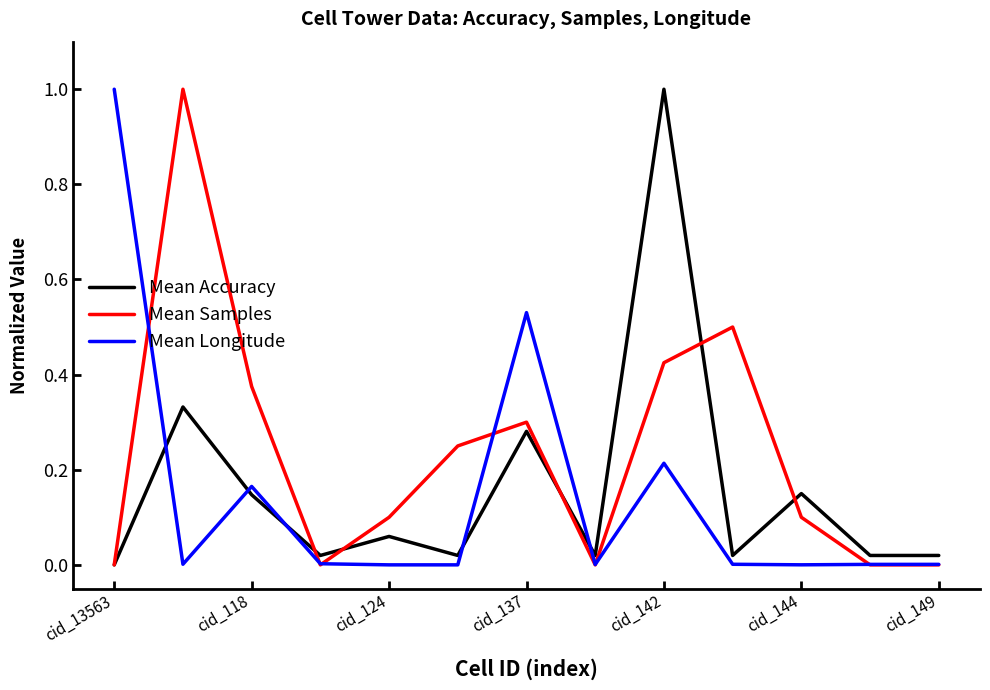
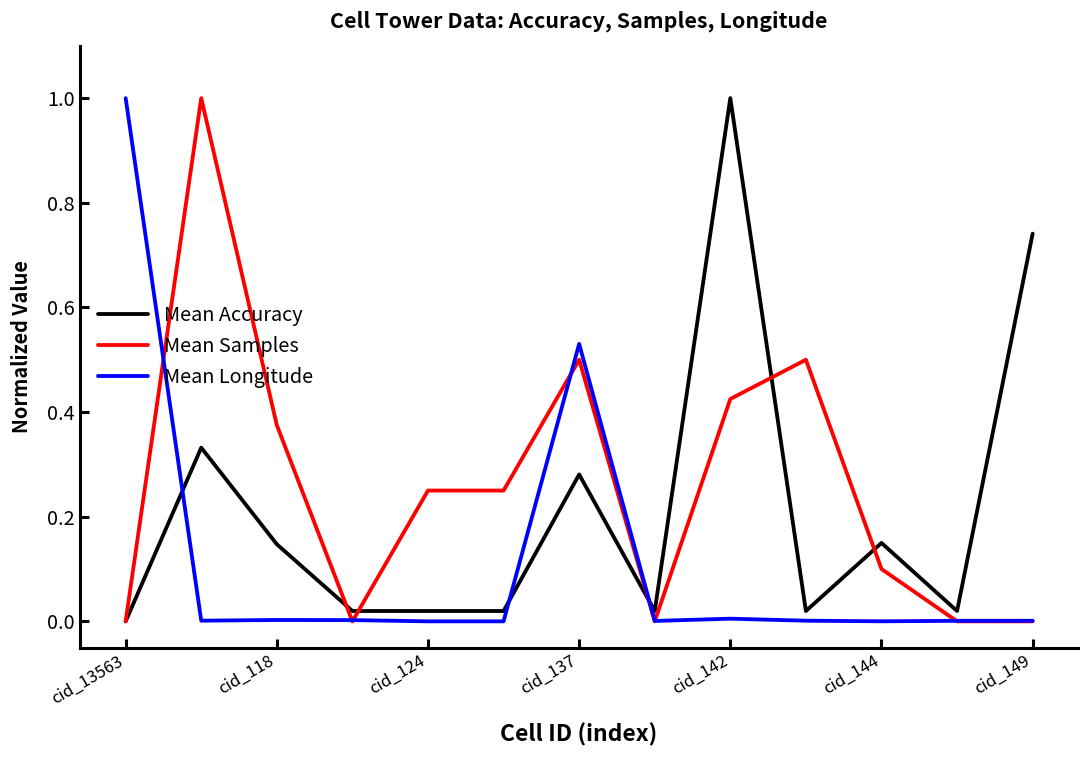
  {
    "Mean Accuracy": {
      "cid_118": 0.15,
-     "cid_124": 0.06,
+     "cid_124": 0.02,
      "cid_137": 0.28,
      "cid_142": 1.00,
      "cid_144": 0.15,
-     "cid_149": 0.02
+     "cid_149": 0.74
    },
    "Mean Samples": {
      "cid_118": 0.38,
-     "cid_124": 0.10,
-     "cid_137": 0.30,
+     "cid_124": 0.25,
+     "cid_137": 0.50,
      "cid_142": 0.43,
      "cid_144": 0.10
    },
    "Mean Longitude": {
      "cid_13563": 1.00,
-     "cid_118": 0.16,
+     "cid_118": 0.00,
      "cid_124": 0.00,
      "cid_137": 0.53,
-     "cid_142": 0.21,
+     "cid_142": 0.01,
      "cid_144": 0.00
    }
  }
